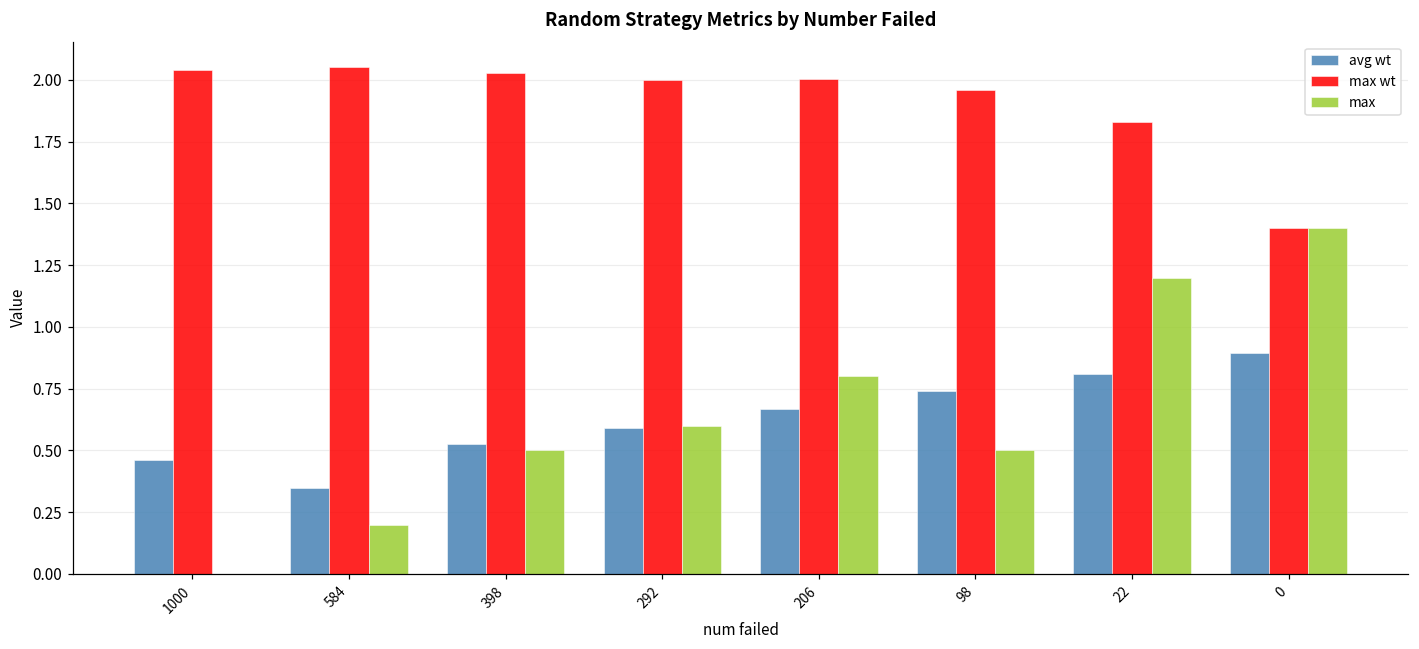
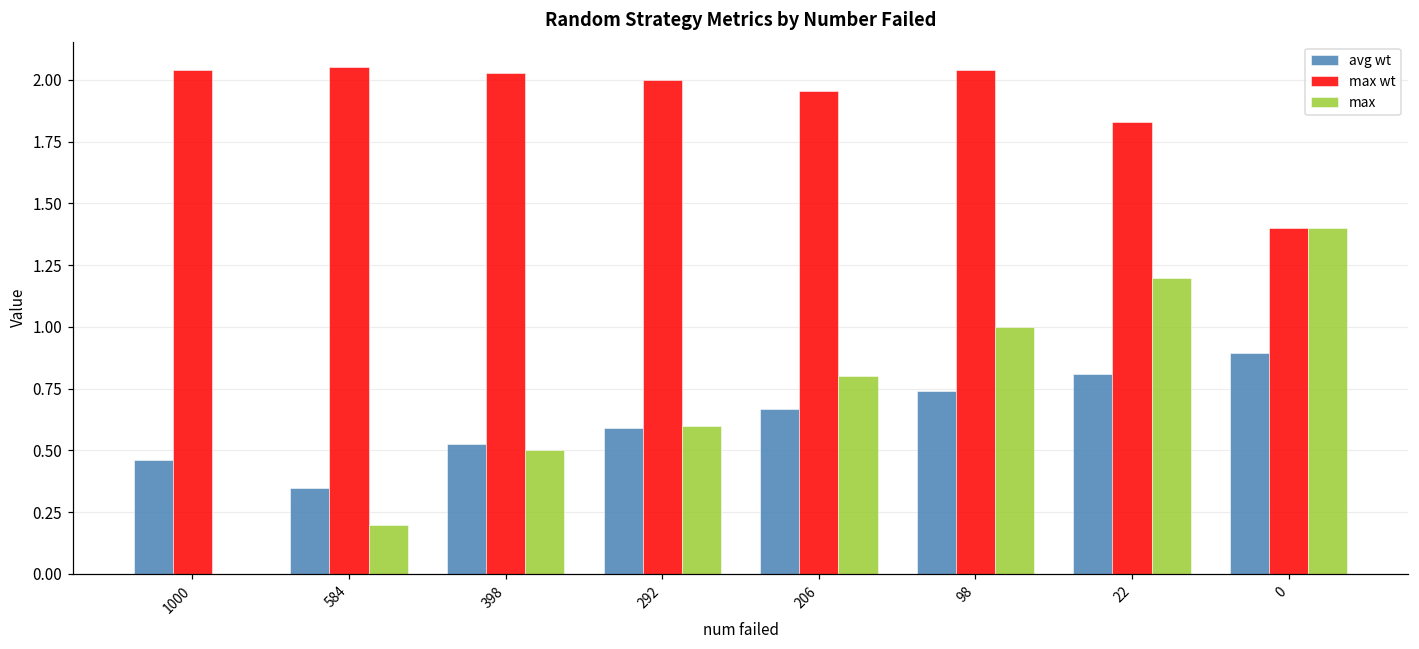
  {
    "avg wt": {
      "1000": 0.46,
      "584": 0.35,
      "398": 0.52,
      "292": 0.59,
      "206": 0.67,
      "98": 0.74,
      "22": 0.81,
      "0": 0.89
    },
    "max wt": {
      "1000": 2.04,
      "584": 2.05,
      "398": 2.03,
      "292": 2.00,
-     "206": 2.01,
-     "98": 1.96,
+     "206": 1.95,
+     "98": 2.04,
      "22": 1.83,
      "0": 1.40
    },
    "max": {
      "1000": 0.0,
      "584": 0.2,
      "398": 0.5,
      "292": 0.6,
      "206": 0.8,
-     "98": 0.5,
+     "98": 1.0,
      "22": 1.2,
      "0": 1.4
    }
  }
